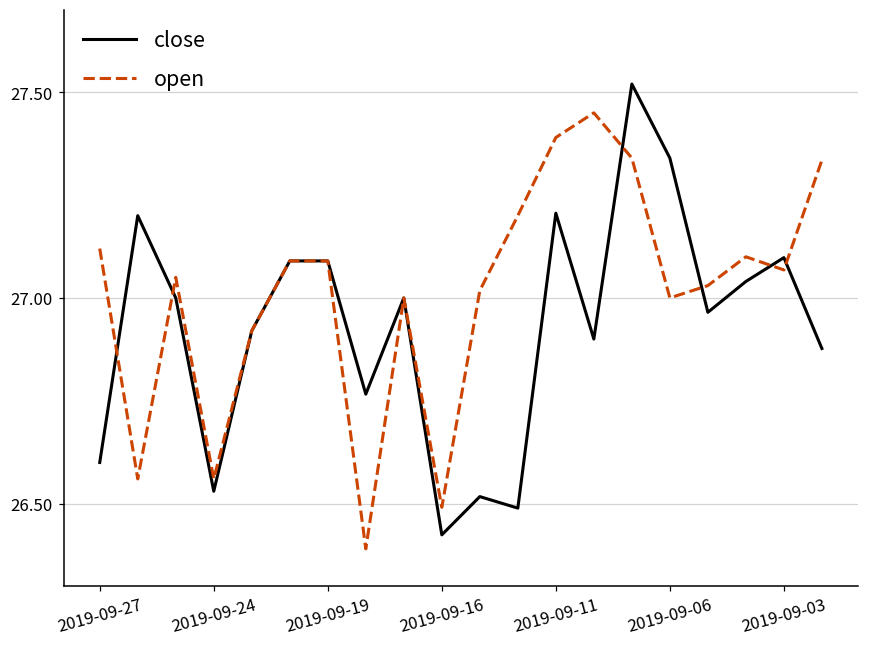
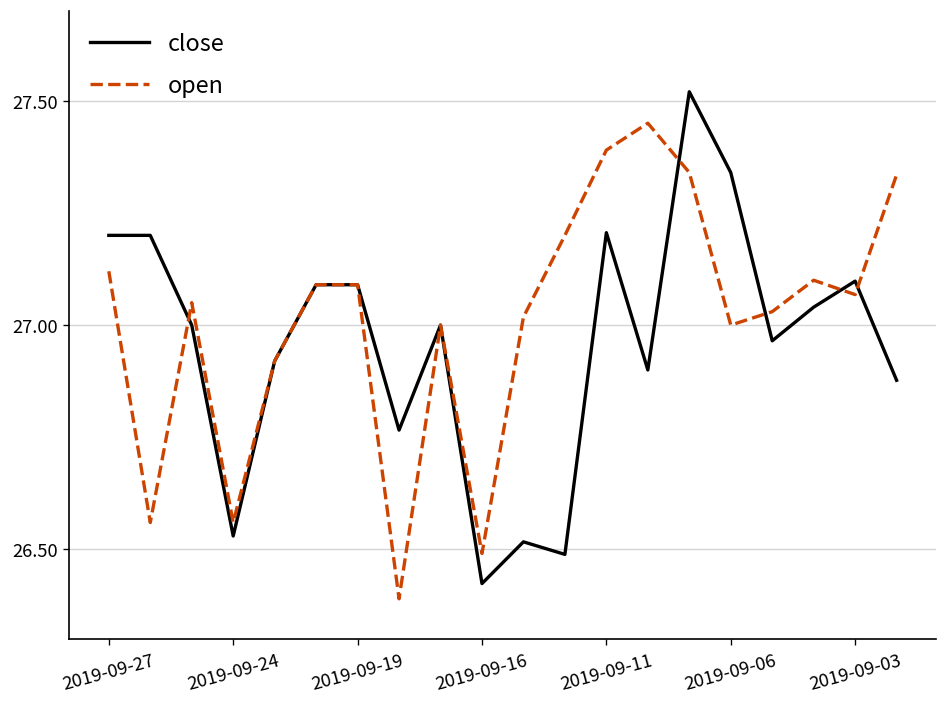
  {
    "close": {
-     "2019-09-27": 26.6,
+     "2019-09-27": 27.2,
      "2019-09-24": 26.53,
      "2019-09-16": 26.42,
      "2019-09-11": 27.2,
      "2019-09-06": 27.34,
      "2019-09-03": 27.1
    },
    "open": {
      "2019-09-27": 27.12,
      "2019-09-24": 26.56,
      "2019-09-16": 26.49,
      "2019-09-11": 27.39,
      "2019-09-06": 27.0,
      "2019-09-03": 27.07
    }
  }
